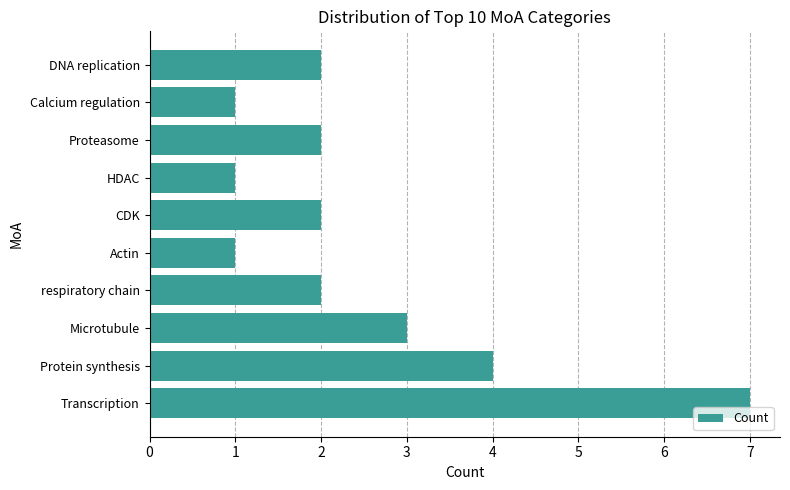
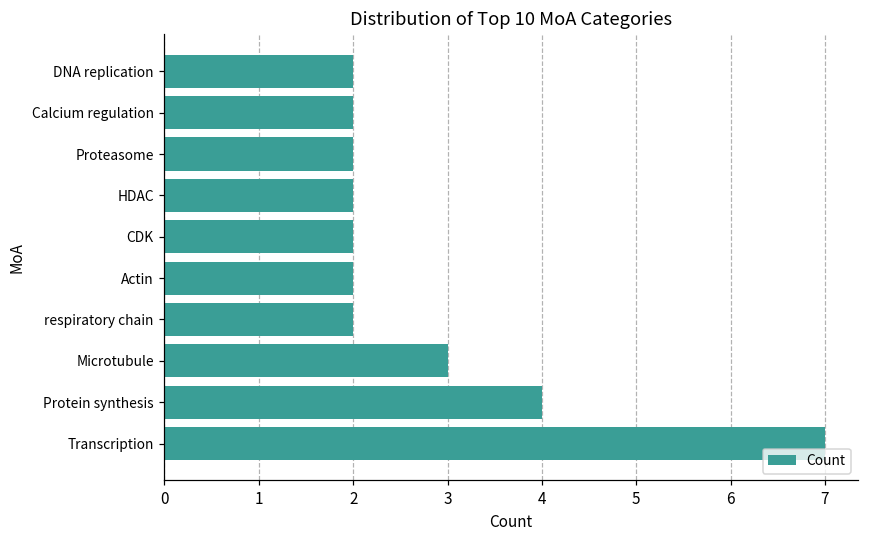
  {
    "DNA replication": 2,
-   "Calcium regulation": 1,
+   "Calcium regulation": 2,
    "Proteasome": 2,
-   "HDAC": 1,
+   "HDAC": 2,
    "CDK": 2,
-   "Actin": 1,
+   "Actin": 2,
    "respiratory chain": 2,
    "Microtubule": 3,
    "Protein synthesis": 4,
    "Transcription": 7
  }
